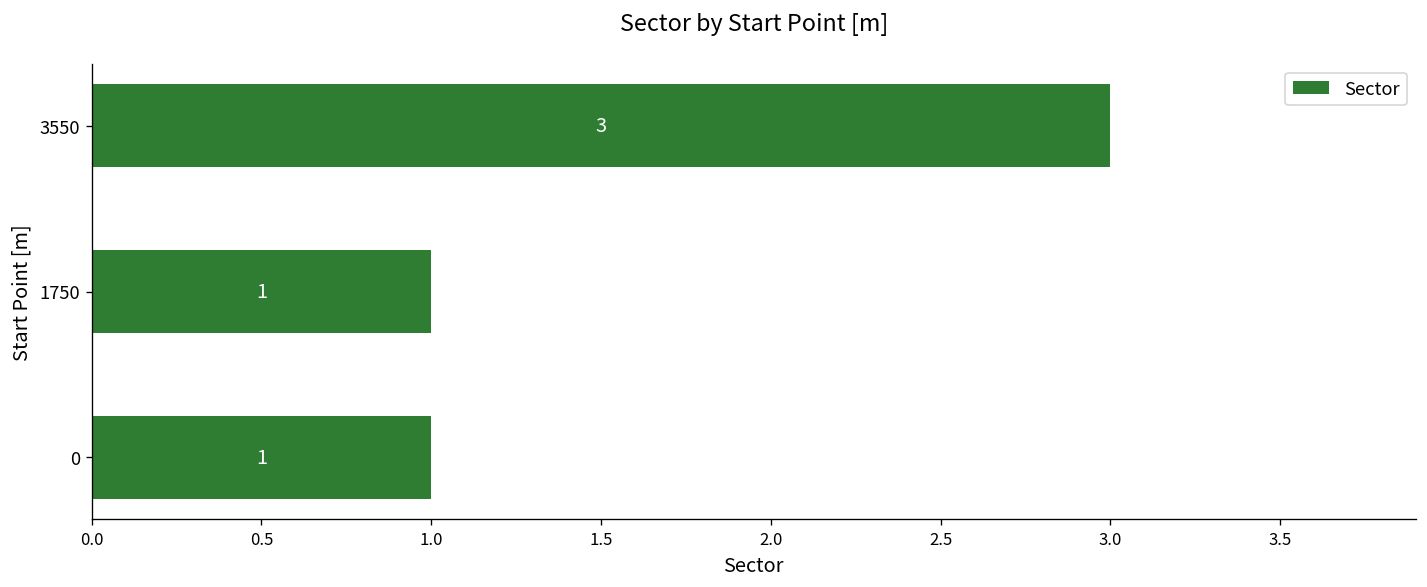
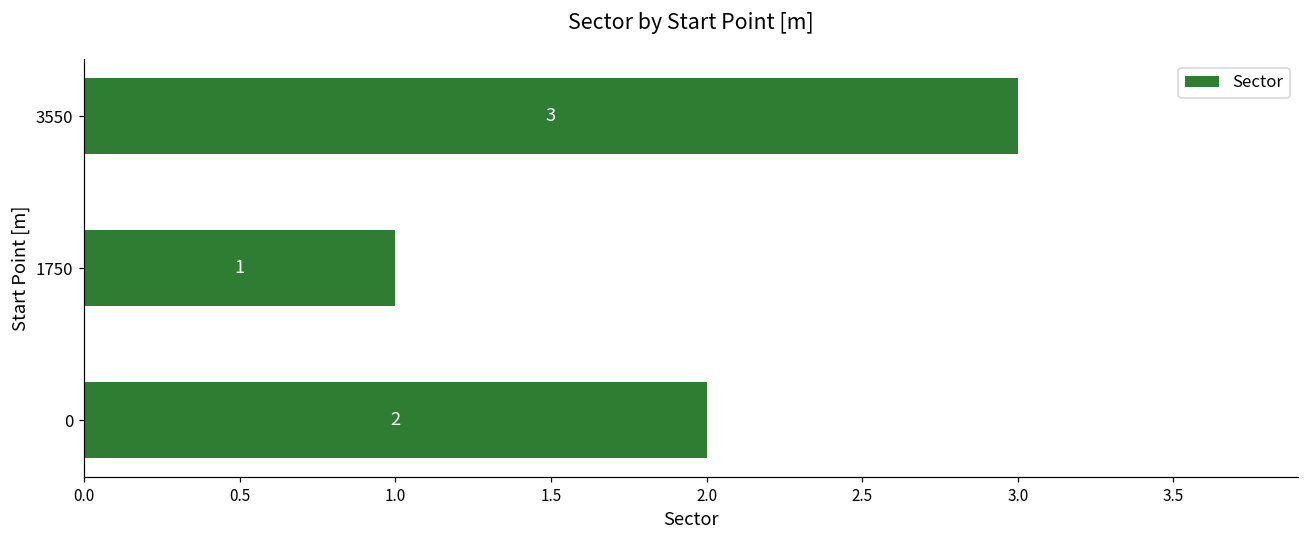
  {
    "3550": 3,
    "1750": 1,
-   "0": 1
+   "0": 2
  }
